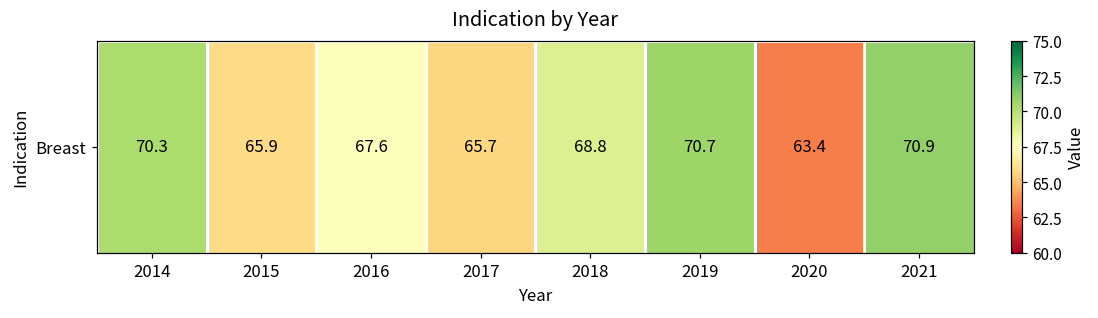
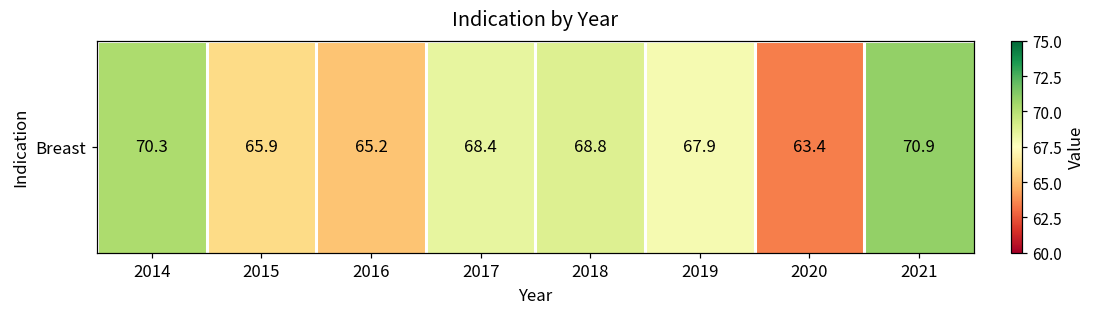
  {
    "Breast": {
      "2014": 70.3,
      "2015": 65.9,
-     "2016": 67.6,
-     "2017": 65.7,
+     "2016": 65.2,
+     "2017": 68.4,
      "2018": 68.8,
-     "2019": 70.7,
+     "2019": 67.9,
      "2020": 63.4,
      "2021": 70.9
    }
  }
